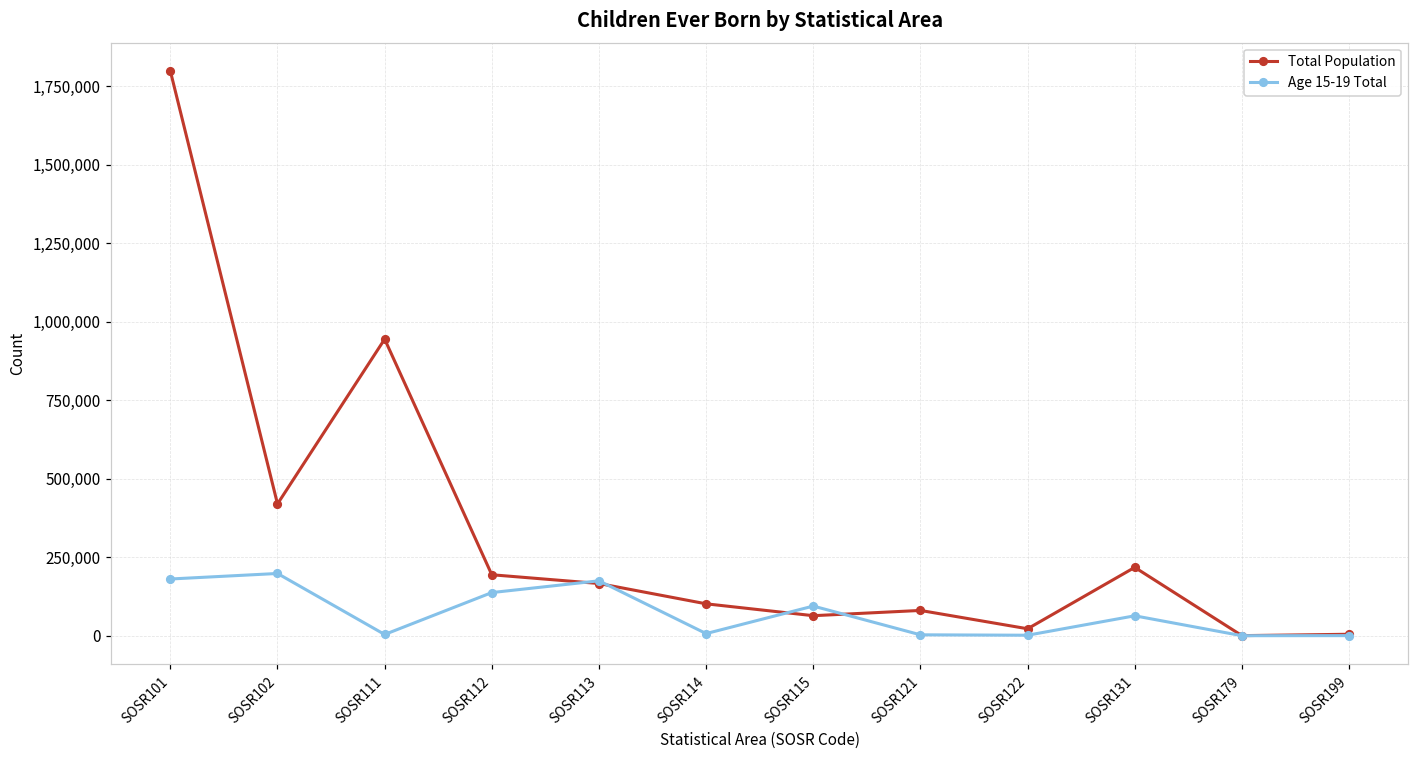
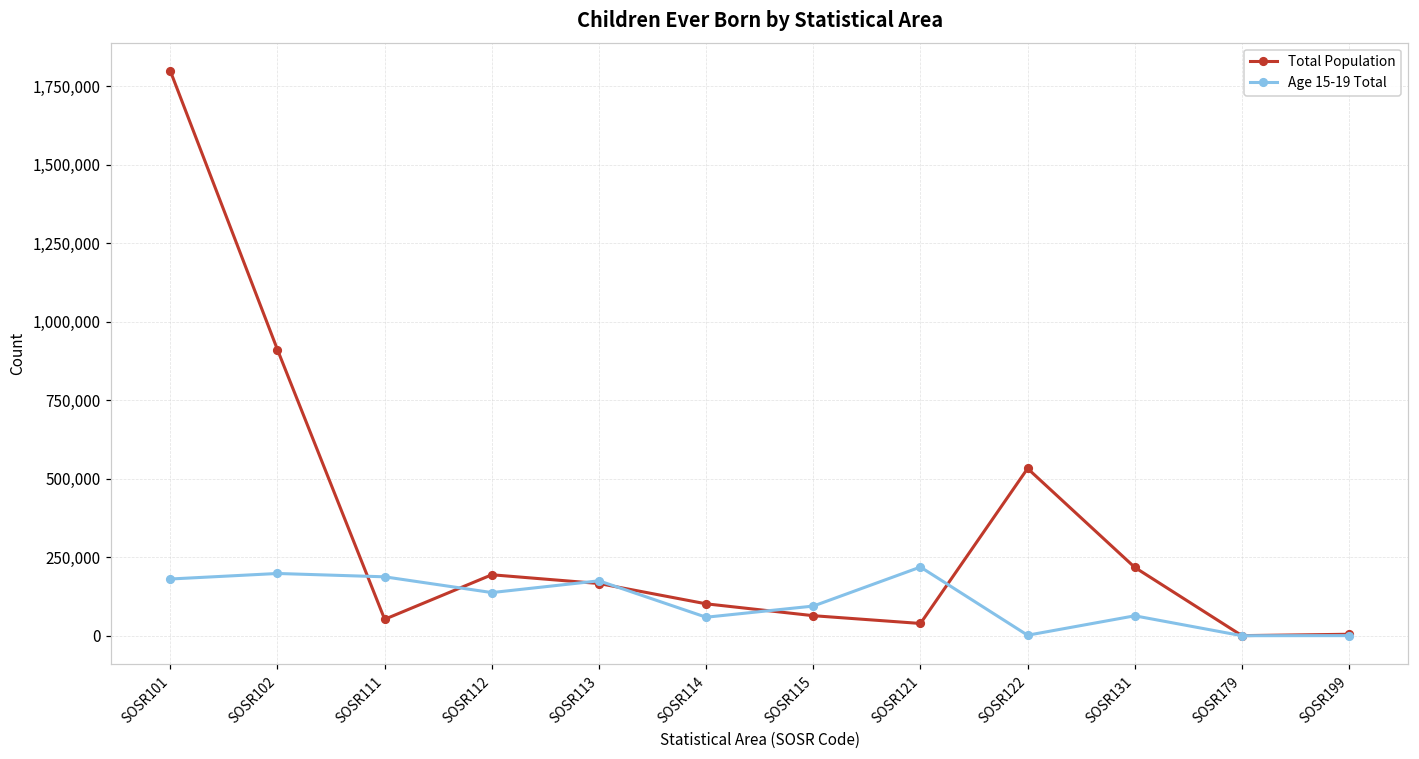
  {
    "Total Population": {
      "SOSR101": "1,800,000",
-     "SOSR102": "420,000",
-     "SOSR111": "940,000",
+     "SOSR102": "910,000",
+     "SOSR111": "50,000",
      "SOSR112": "190,000",
      "SOSR114": "100,000",
      "SOSR115": "60,000",
-     "SOSR121": "80,000",
-     "SOSR122": "20,000",
+     "SOSR121": "40,000",
+     "SOSR122": "530,000",
      "SOSR131": "220,000"
    },
    "Age 15-19 Total": {
      "SOSR101": "180,000",
      "SOSR102": "200,000",
-     "SOSR111": "0",
+     "SOSR111": "190,000",
      "SOSR112": "140,000",
-     "SOSR114": "10,000",
+     "SOSR114": "60,000",
      "SOSR115": "90,000",
-     "SOSR121": "0",
+     "SOSR121": "220,000",
      "SOSR122": "0",
      "SOSR131": "60,000"
    }
  }
